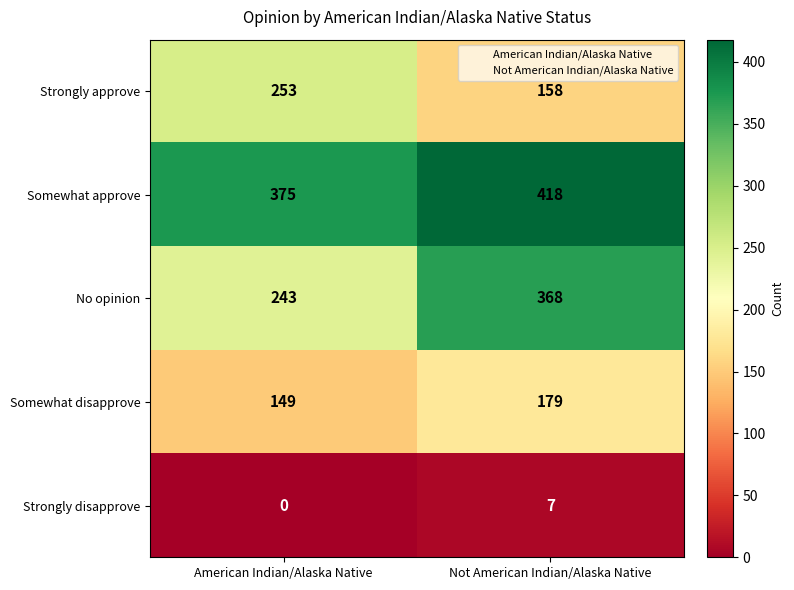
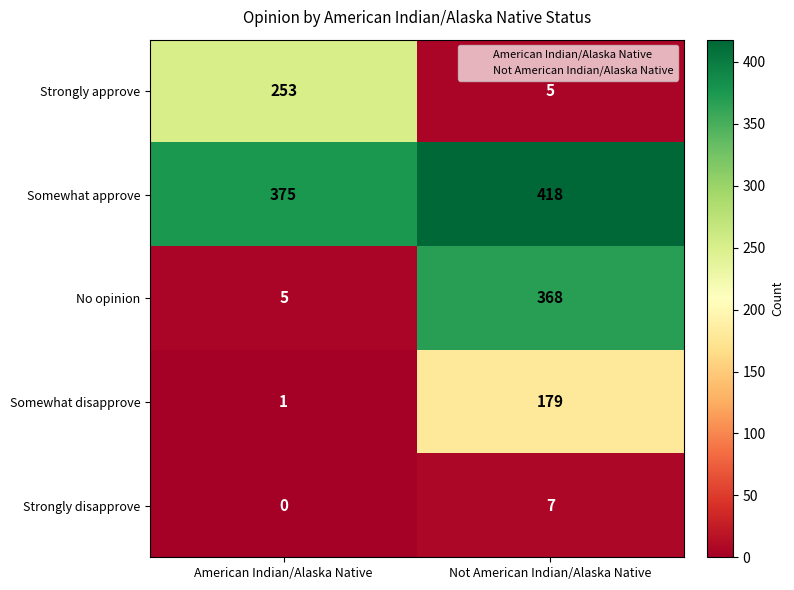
  {
    "Strongly approve": {
      "American Indian/Alaska Native": 253,
-     "Not American Indian/Alaska Native": 158
+     "Not American Indian/Alaska Native": 5
    },
    "Somewhat approve": {
      "American Indian/Alaska Native": 375,
      "Not American Indian/Alaska Native": 418
    },
    "No opinion": {
-     "American Indian/Alaska Native": 243,
+     "American Indian/Alaska Native": 5,
      "Not American Indian/Alaska Native": 368
    },
    "Somewhat disapprove": {
-     "American Indian/Alaska Native": 149,
+     "American Indian/Alaska Native": 1,
      "Not American Indian/Alaska Native": 179
    },
    "Strongly disapprove": {
      "American Indian/Alaska Native": 0,
      "Not American Indian/Alaska Native": 7
    }
  }
